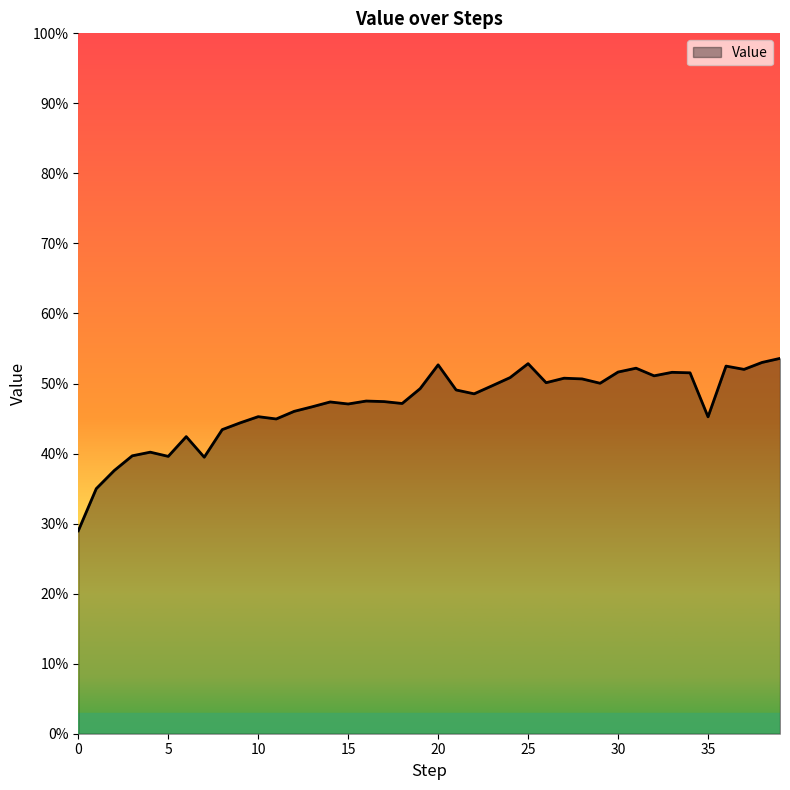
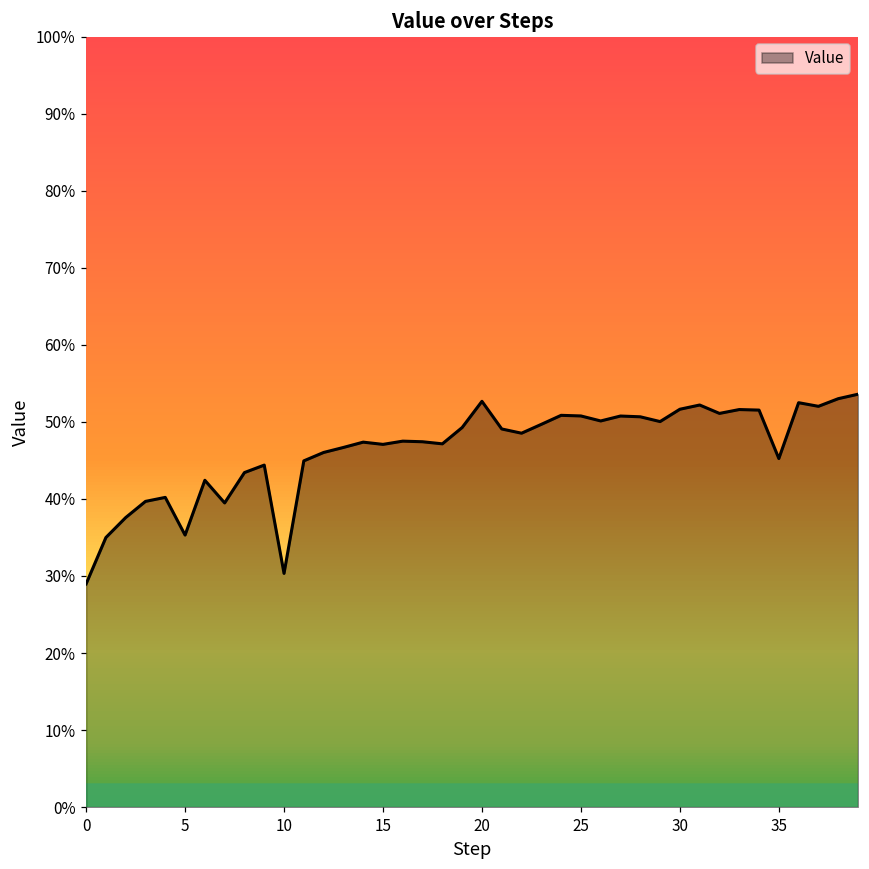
  {
    "0": "29%",
-   "5": "40%",
-   "10": "45%",
+   "5": "35%",
+   "10": "30%",
    "15": "47%",
    "20": "53%",
-   "25": "53%",
+   "25": "51%",
    "30": "52%",
    "35": "45%"
  }
